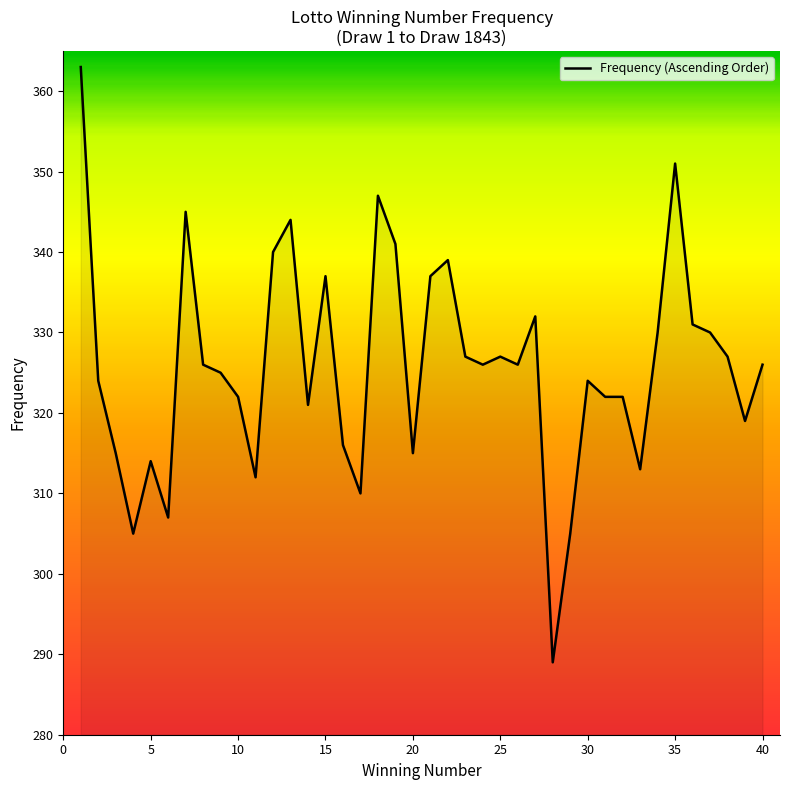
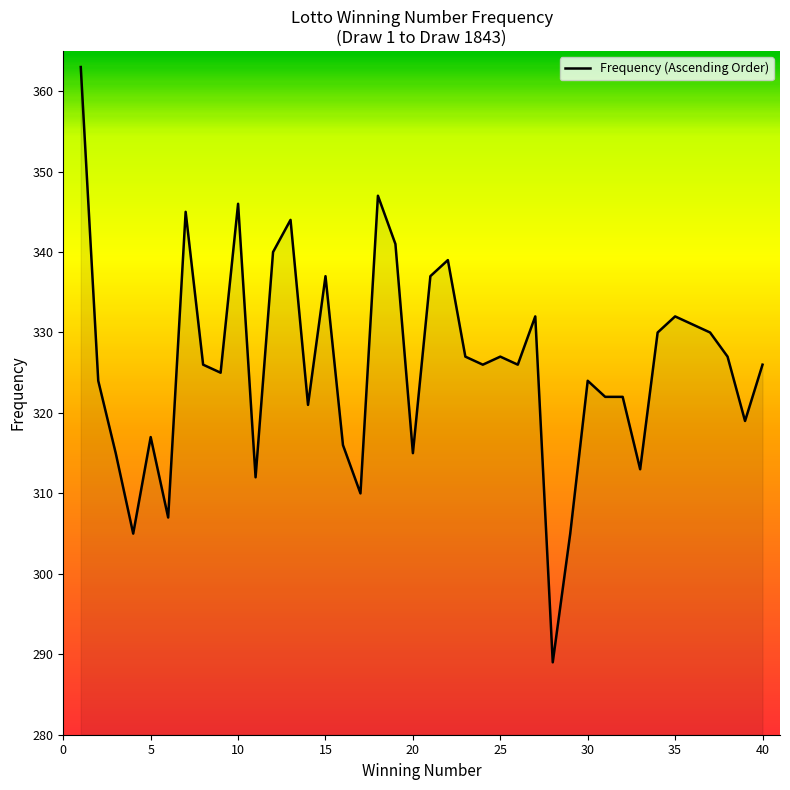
  {
-   "5": 314,
-   "10": 322,
+   "5": 317,
+   "10": 346,
    "15": 337,
    "20": 315,
    "25": 327,
    "30": 324,
-   "35": 351,
+   "35": 332,
    "40": 326
  }
